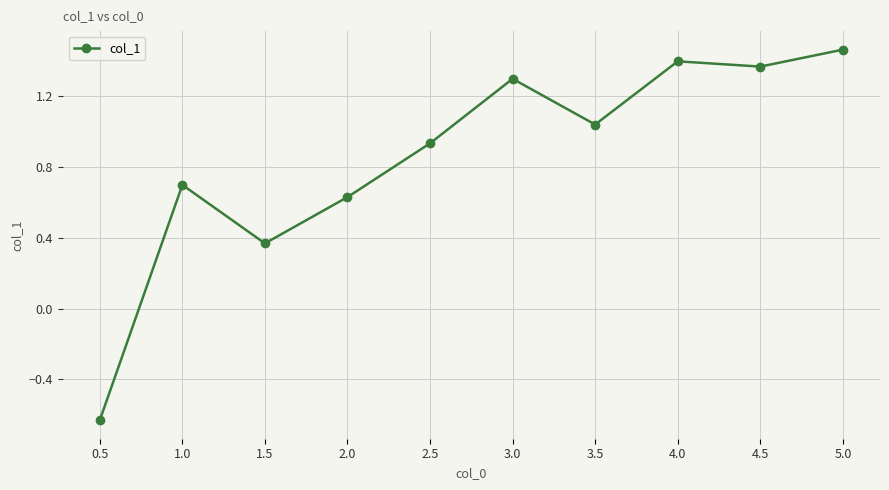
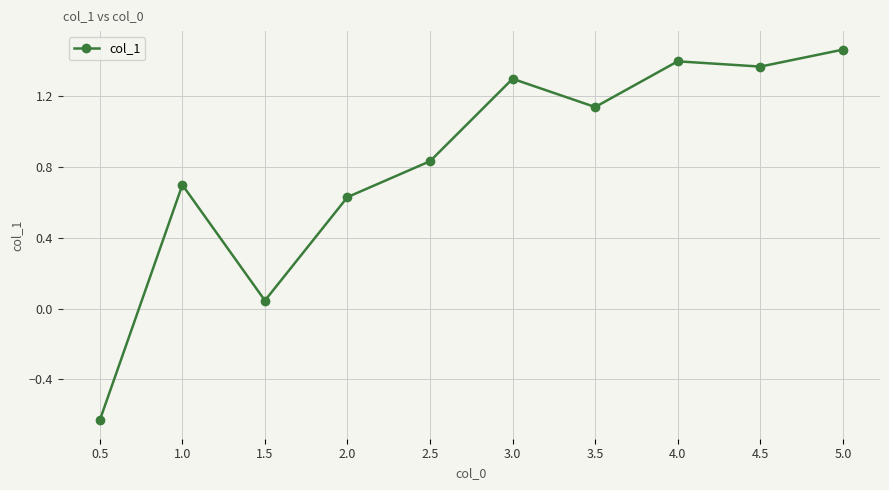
  {
    "0.5": -0.63,
    "1.0": 0.70,
-   "1.5": 0.37,
+   "1.5": 0.05,
    "2.0": 0.63,
-   "2.5": 0.94,
+   "2.5": 0.83,
    "3.0": 1.30,
-   "3.5": 1.04,
+   "3.5": 1.14,
    "4.0": 1.40,
    "4.5": 1.37,
    "5.0": 1.46
  }
